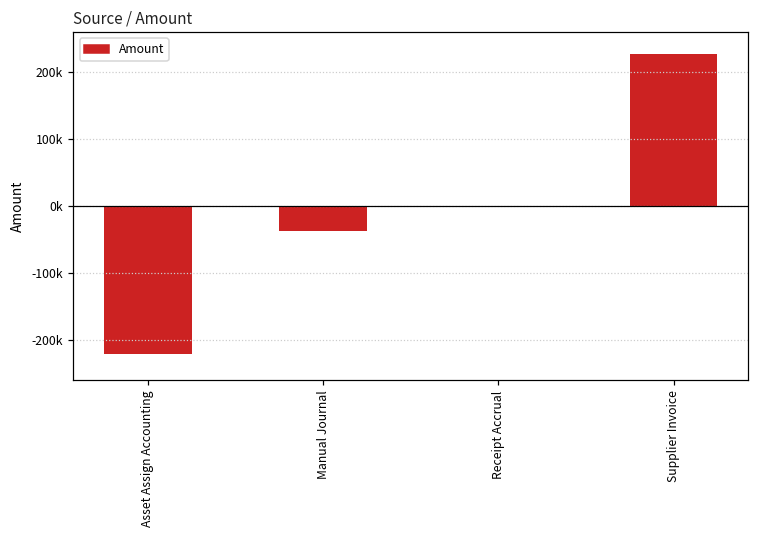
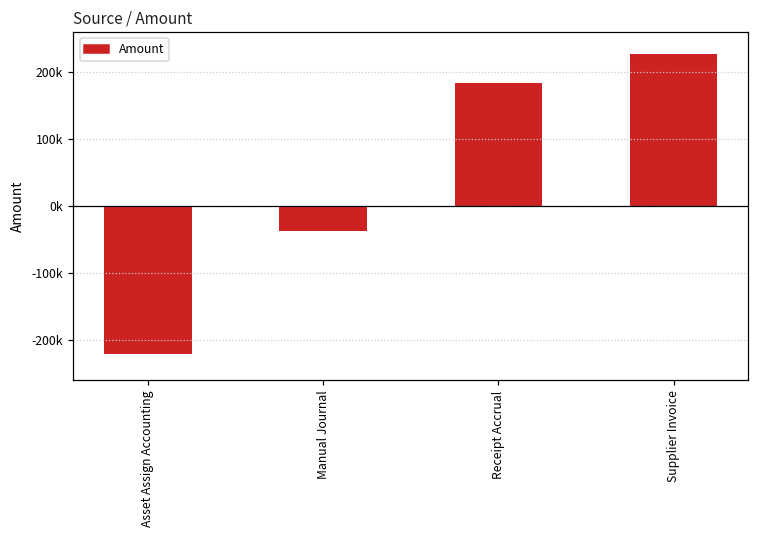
  {
    "Asset Assign Accounting": -220000,
    "Manual Journal": -40000,
-   "Receipt Accrual": 0,
+   "Receipt Accrual": 180000,
    "Supplier Invoice": 230000
  }
